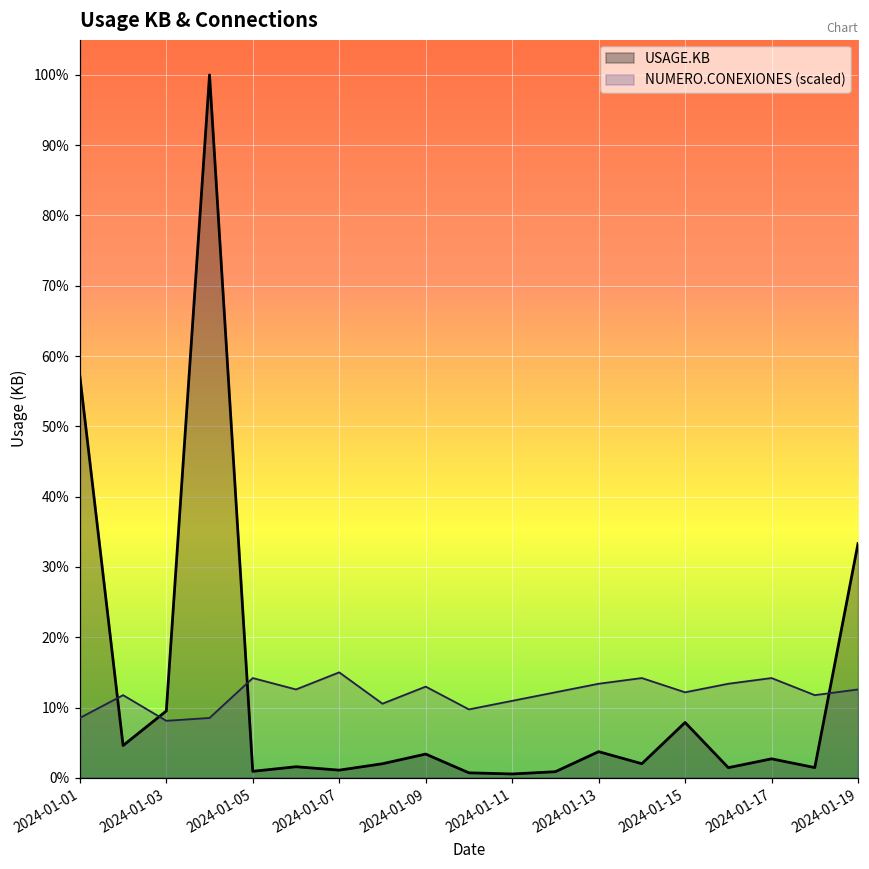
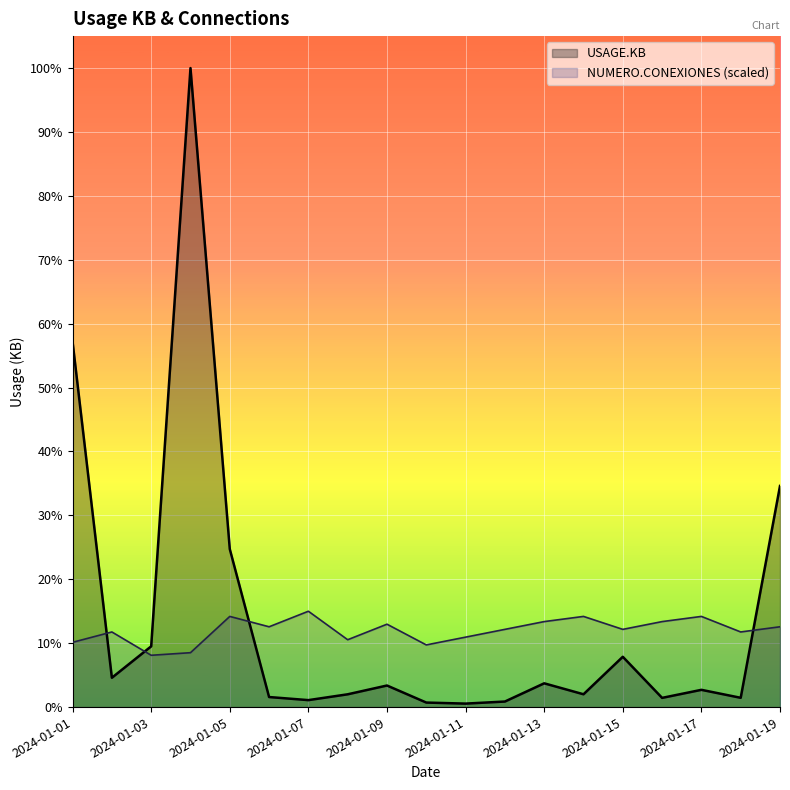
  {
    "USAGE.KB": {
      "2024-01-01": "57%",
      "2024-01-03": "10%",
-     "2024-01-05": "1%",
+     "2024-01-05": "25%",
      "2024-01-07": "1%",
      "2024-01-09": "3%",
      "2024-01-11": "1%",
      "2024-01-13": "4%",
      "2024-01-15": "8%",
      "2024-01-17": "3%",
-     "2024-01-19": "33%"
+     "2024-01-19": "35%"
    },
    "NUMERO.CONEXIONES (scaled)": {
-     "2024-01-01": "9%",
+     "2024-01-01": "10%",
      "2024-01-03": "8%",
      "2024-01-05": "14%",
      "2024-01-07": "15%",
      "2024-01-09": "13%",
      "2024-01-11": "11%",
      "2024-01-13": "13%",
      "2024-01-15": "12%",
      "2024-01-17": "14%",
      "2024-01-19": "13%"
    }
  }
